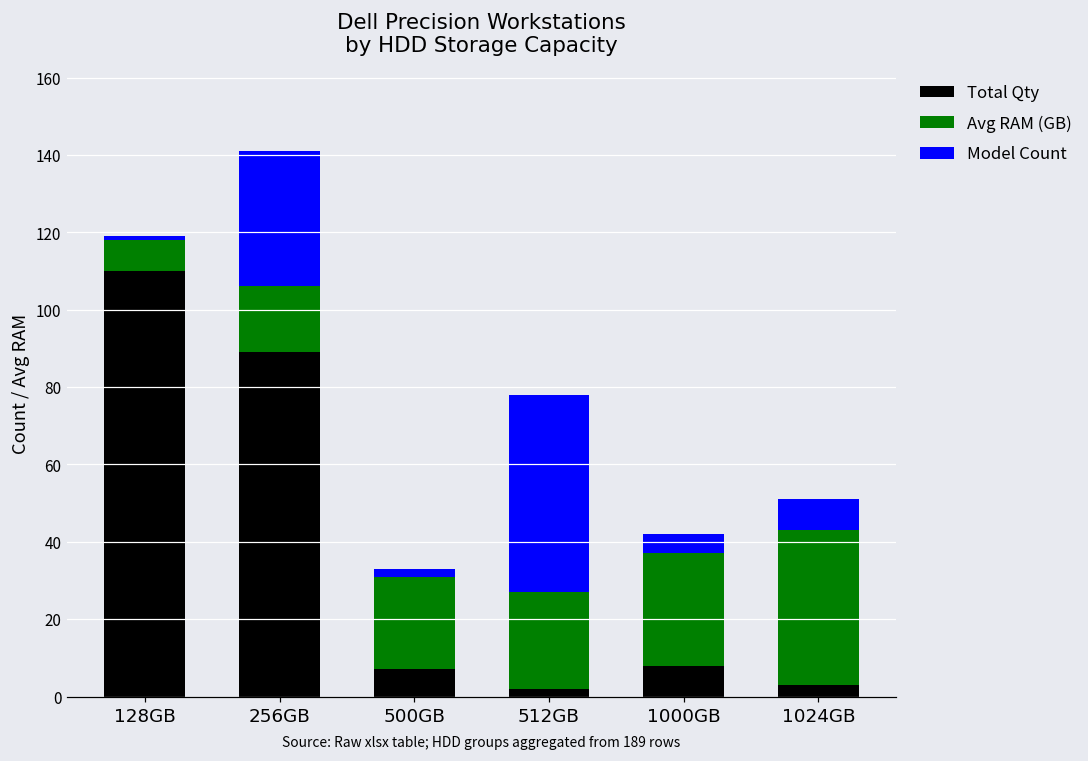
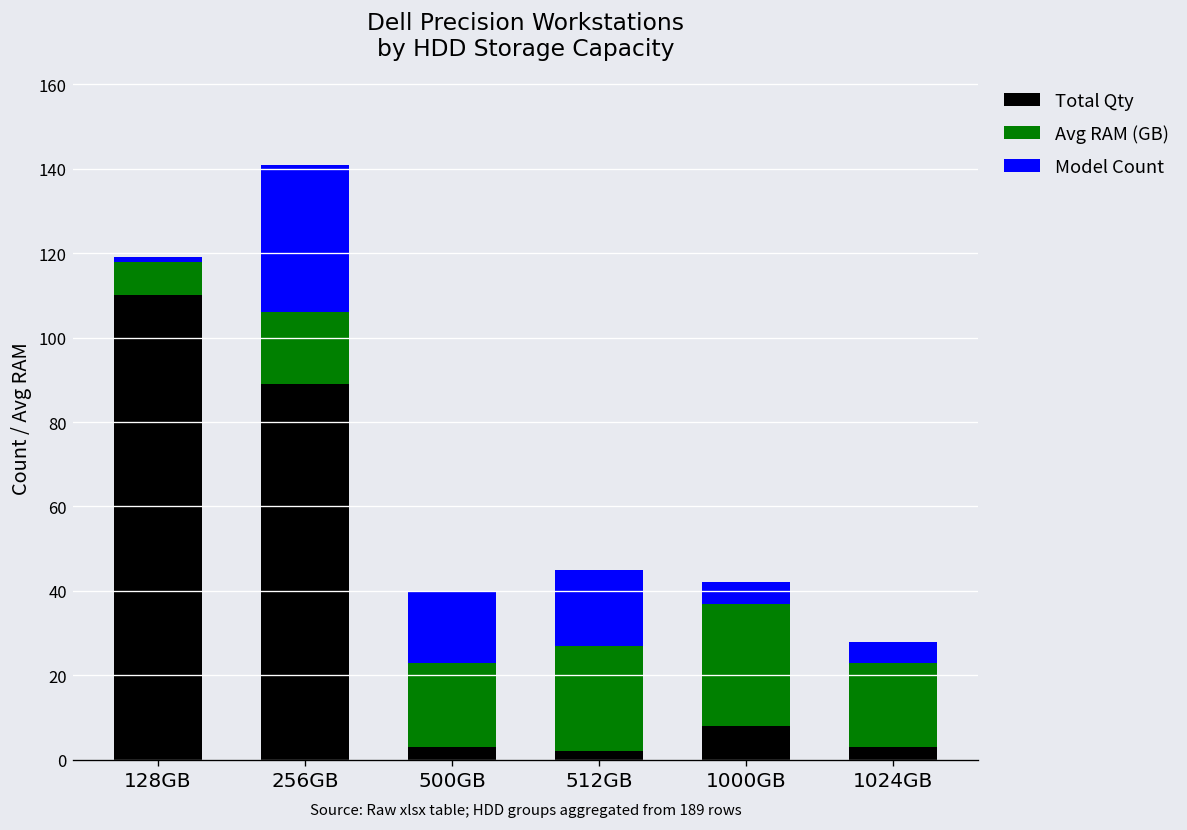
  {
    "Total Qty": {
      "128GB": 110,
      "256GB": 89,
-     "500GB": 7,
+     "500GB": 3,
      "512GB": 2,
      "1000GB": 8,
      "1024GB": 3
    },
    "Avg RAM (GB)": {
      "128GB": 8,
      "256GB": 17,
-     "500GB": 24,
+     "500GB": 20,
      "512GB": 25,
      "1000GB": 29,
-     "1024GB": 40
+     "1024GB": 20
    },
    "Model Count": {
      "128GB": 1,
      "256GB": 35,
-     "500GB": 2,
-     "512GB": 51,
+     "500GB": 17,
+     "512GB": 18,
      "1000GB": 5,
-     "1024GB": 8
+     "1024GB": 5
    }
  }
